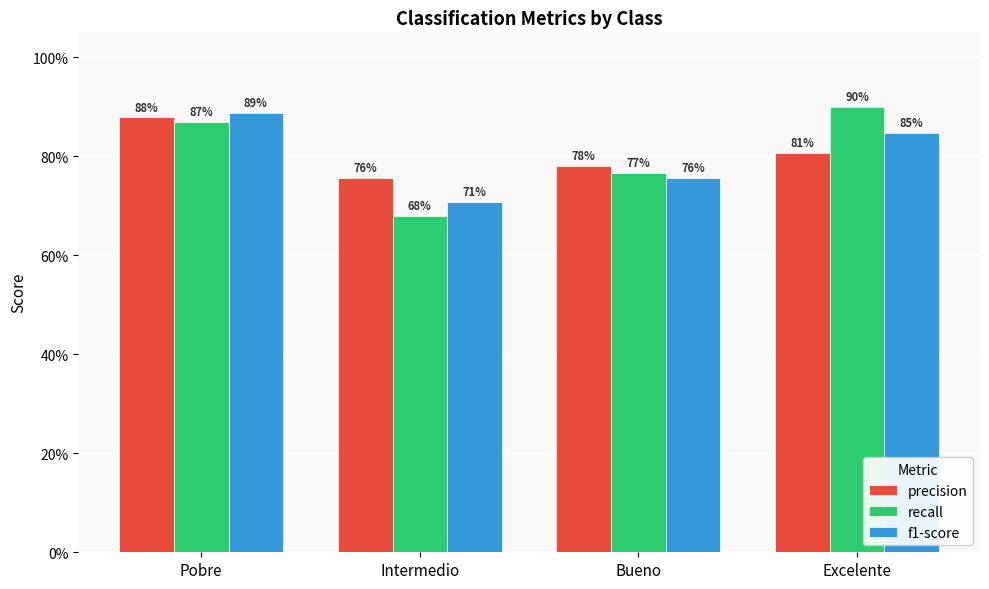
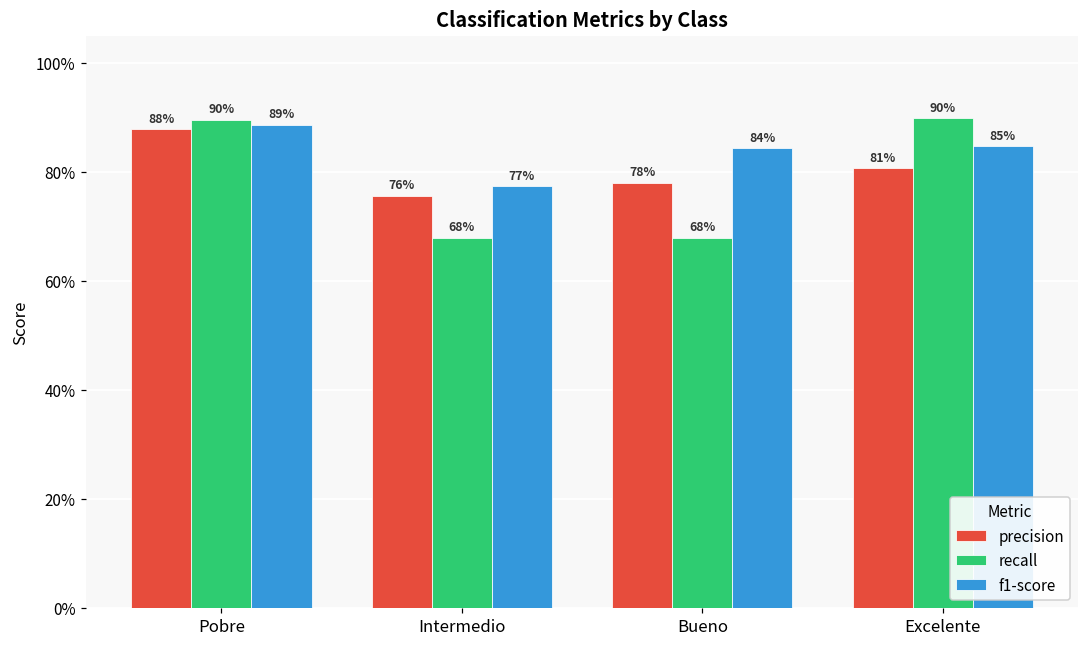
  {
    "precision": {
      "Pobre": "88%",
      "Intermedio": "76%",
      "Bueno": "78%",
      "Excelente": "81%"
    },
    "recall": {
-     "Pobre": "87%",
+     "Pobre": "90%",
      "Intermedio": "68%",
-     "Bueno": "77%",
+     "Bueno": "68%",
      "Excelente": "90%"
    },
    "f1-score": {
      "Pobre": "89%",
-     "Intermedio": "71%",
-     "Bueno": "76%",
+     "Intermedio": "77%",
+     "Bueno": "84%",
      "Excelente": "85%"
    }
  }
